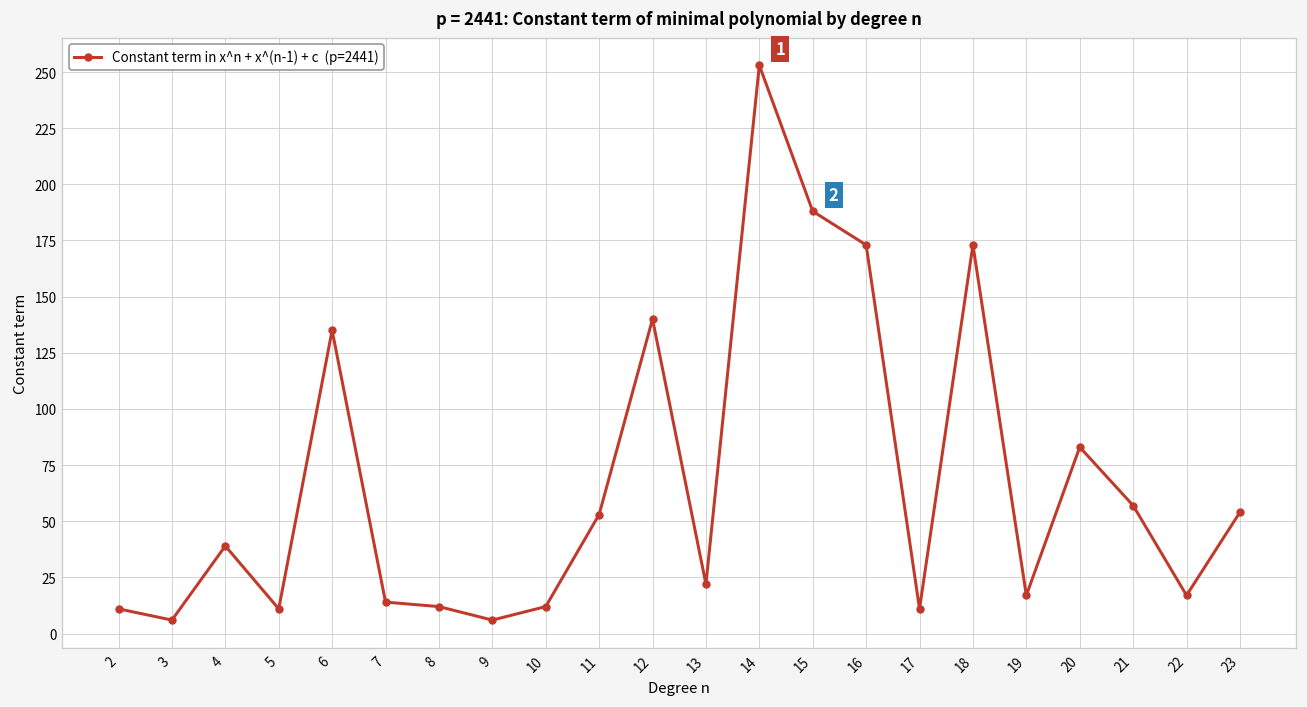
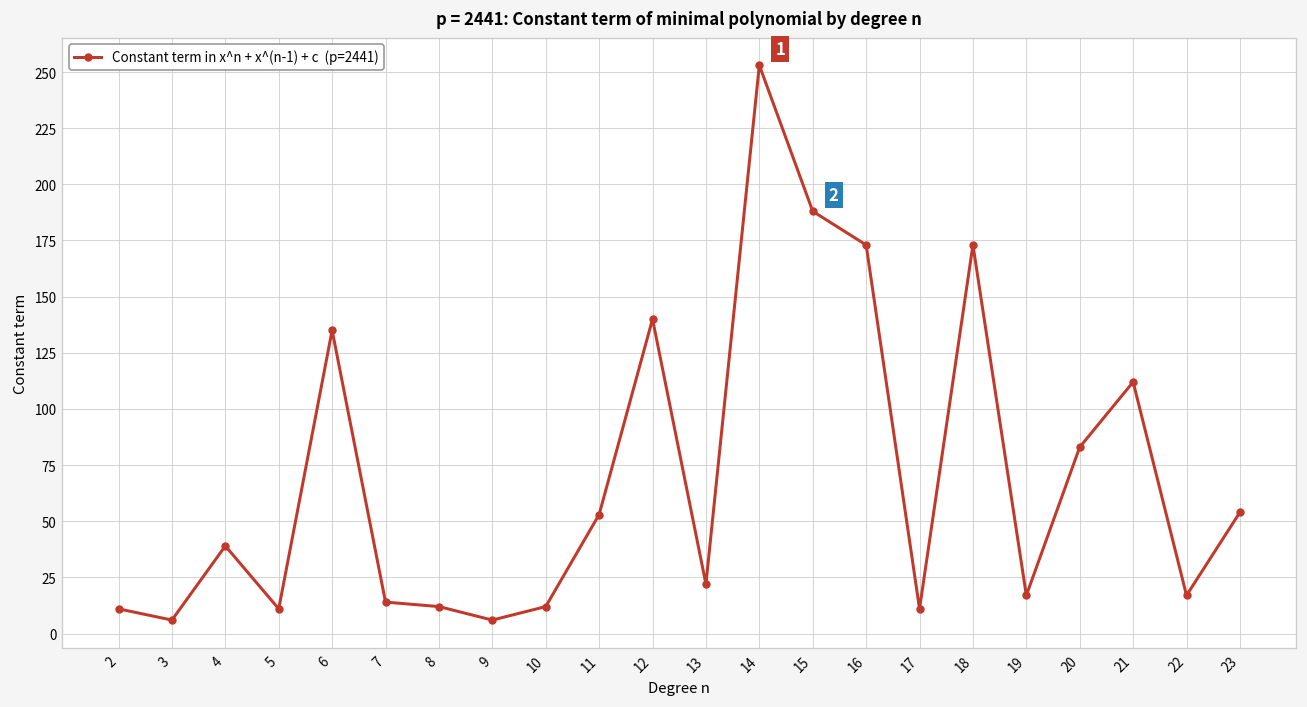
  {
    "2": 11,
    "3": 6,
    "4": 39,
    "5": 11,
    "6": 135,
    "7": 14,
    "8": 12,
    "9": 6,
    "10": 12,
    "11": 53,
    "12": 140,
    "13": 22,
    "16": 173,
    "17": 11,
    "18": 173,
    "19": 17,
    "20": 83,
-   "21": 57,
+   "21": 112,
    "22": 17,
    "23": 54
  }
